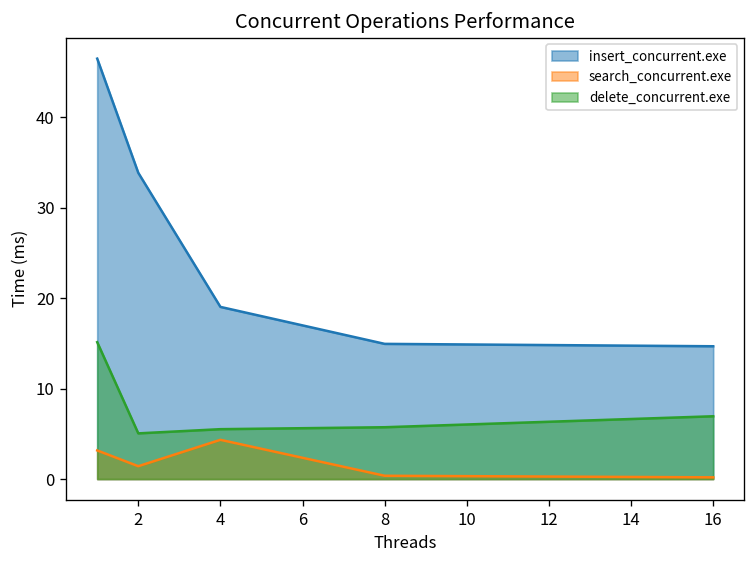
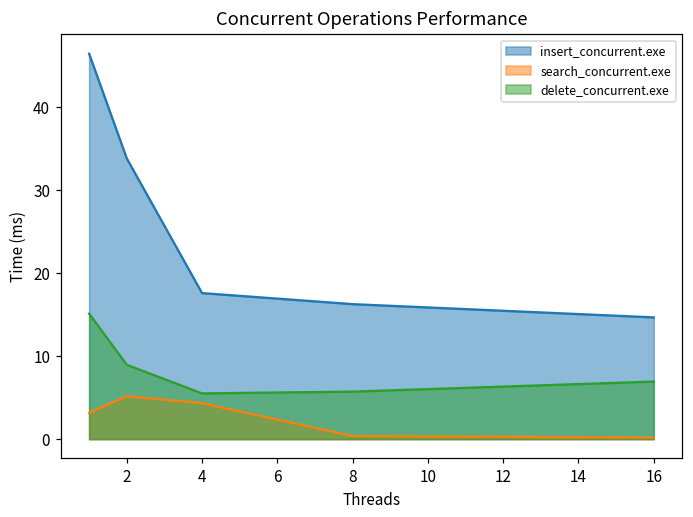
  {
    "insert_concurrent.exe": {
      "2": 34,
-     "4": 19,
-     "8": 15,
+     "4": 18,
+     "8": 16,
      "16": 15
    },
    "search_concurrent.exe": {
-     "2": 1,
+     "2": 5,
      "4": 4,
      "8": 0,
      "16": 0
    },
    "delete_concurrent.exe": {
-     "2": 5,
+     "2": 9,
      "4": 6,
      "8": 6,
      "16": 7
    }
  }
